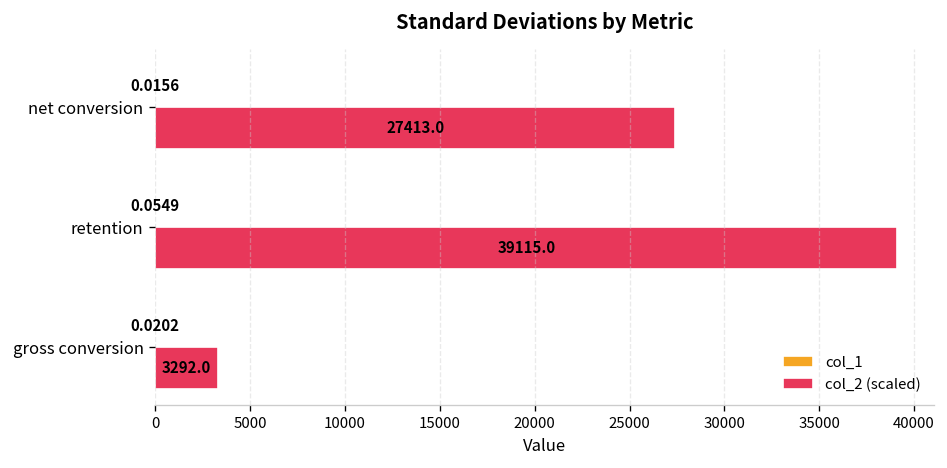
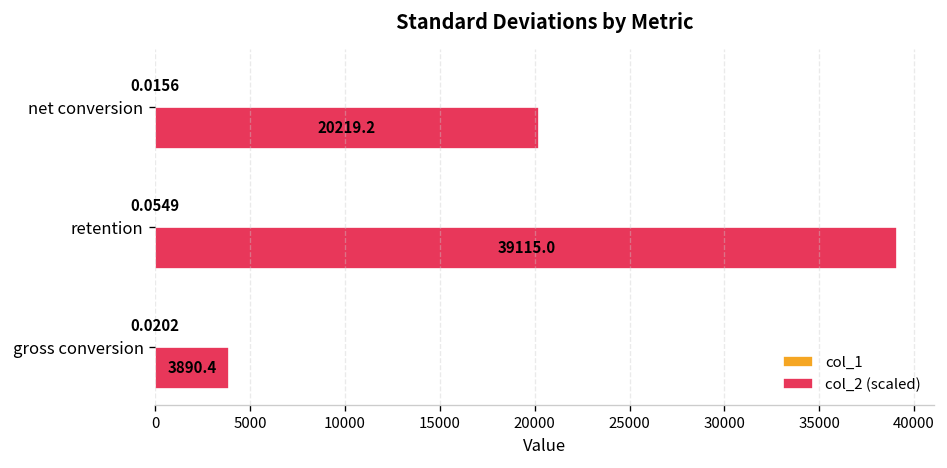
  {
    "col_1": {
      "net conversion": 0.0156,
      "retention": 0.0549,
      "gross conversion": 0.0202
    },
    "col_2 (scaled)": {
-     "net conversion": 27413.0,
+     "net conversion": 20219.2,
      "retention": 39115.0,
-     "gross conversion": 3292.0
+     "gross conversion": 3890.4
    }
  }
